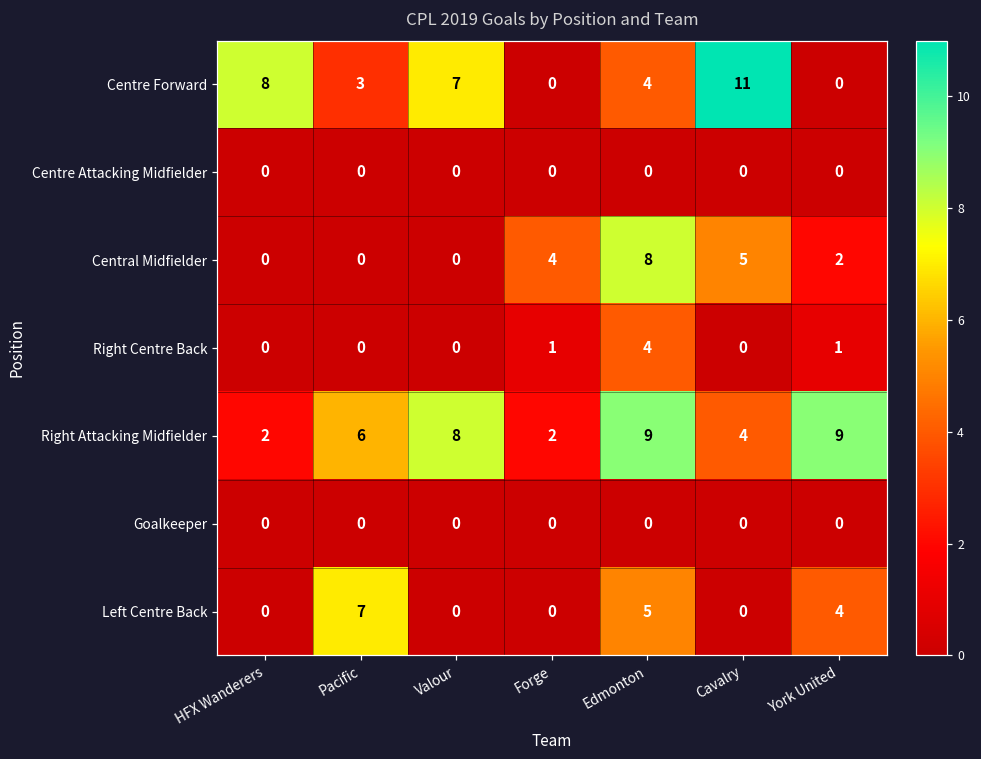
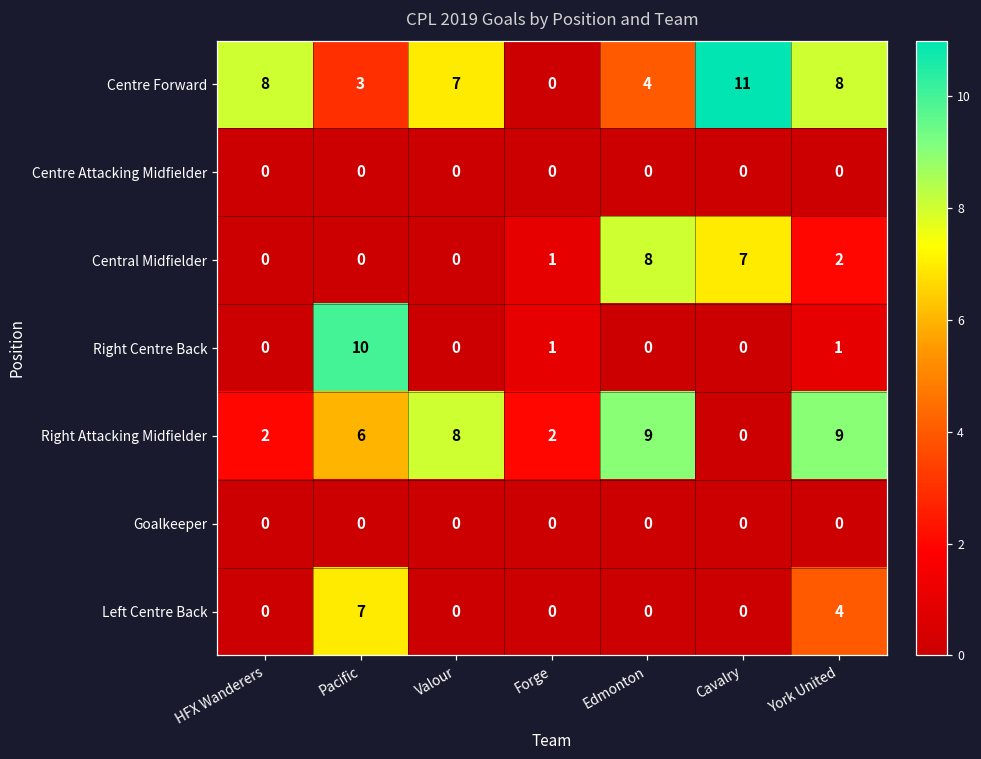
  {
    "Centre Forward": {
      "HFX Wanderers": 8,
      "Pacific": 3,
      "Valour": 7,
      "Forge": 0,
      "Edmonton": 4,
      "Cavalry": 11,
-     "York United": 0
+     "York United": 8
    },
    "Centre Attacking Midfielder": {
      "HFX Wanderers": 0,
      "Pacific": 0,
      "Valour": 0,
      "Forge": 0,
      "Edmonton": 0,
      "Cavalry": 0,
      "York United": 0
    },
    "Central Midfielder": {
      "HFX Wanderers": 0,
      "Pacific": 0,
      "Valour": 0,
-     "Forge": 4,
+     "Forge": 1,
      "Edmonton": 8,
-     "Cavalry": 5,
+     "Cavalry": 7,
      "York United": 2
    },
    "Right Centre Back": {
      "HFX Wanderers": 0,
-     "Pacific": 0,
+     "Pacific": 10,
      "Valour": 0,
      "Forge": 1,
-     "Edmonton": 4,
+     "Edmonton": 0,
      "Cavalry": 0,
      "York United": 1
    },
    "Right Attacking Midfielder": {
      "HFX Wanderers": 2,
      "Pacific": 6,
      "Valour": 8,
      "Forge": 2,
      "Edmonton": 9,
-     "Cavalry": 4,
+     "Cavalry": 0,
      "York United": 9
    },
    "Goalkeeper": {
      "HFX Wanderers": 0,
      "Pacific": 0,
      "Valour": 0,
      "Forge": 0,
      "Edmonton": 0,
      "Cavalry": 0,
      "York United": 0
    },
    "Left Centre Back": {
      "HFX Wanderers": 0,
      "Pacific": 7,
      "Valour": 0,
      "Forge": 0,
-     "Edmonton": 5,
+     "Edmonton": 0,
      "Cavalry": 0,
      "York United": 4
    }
  }
